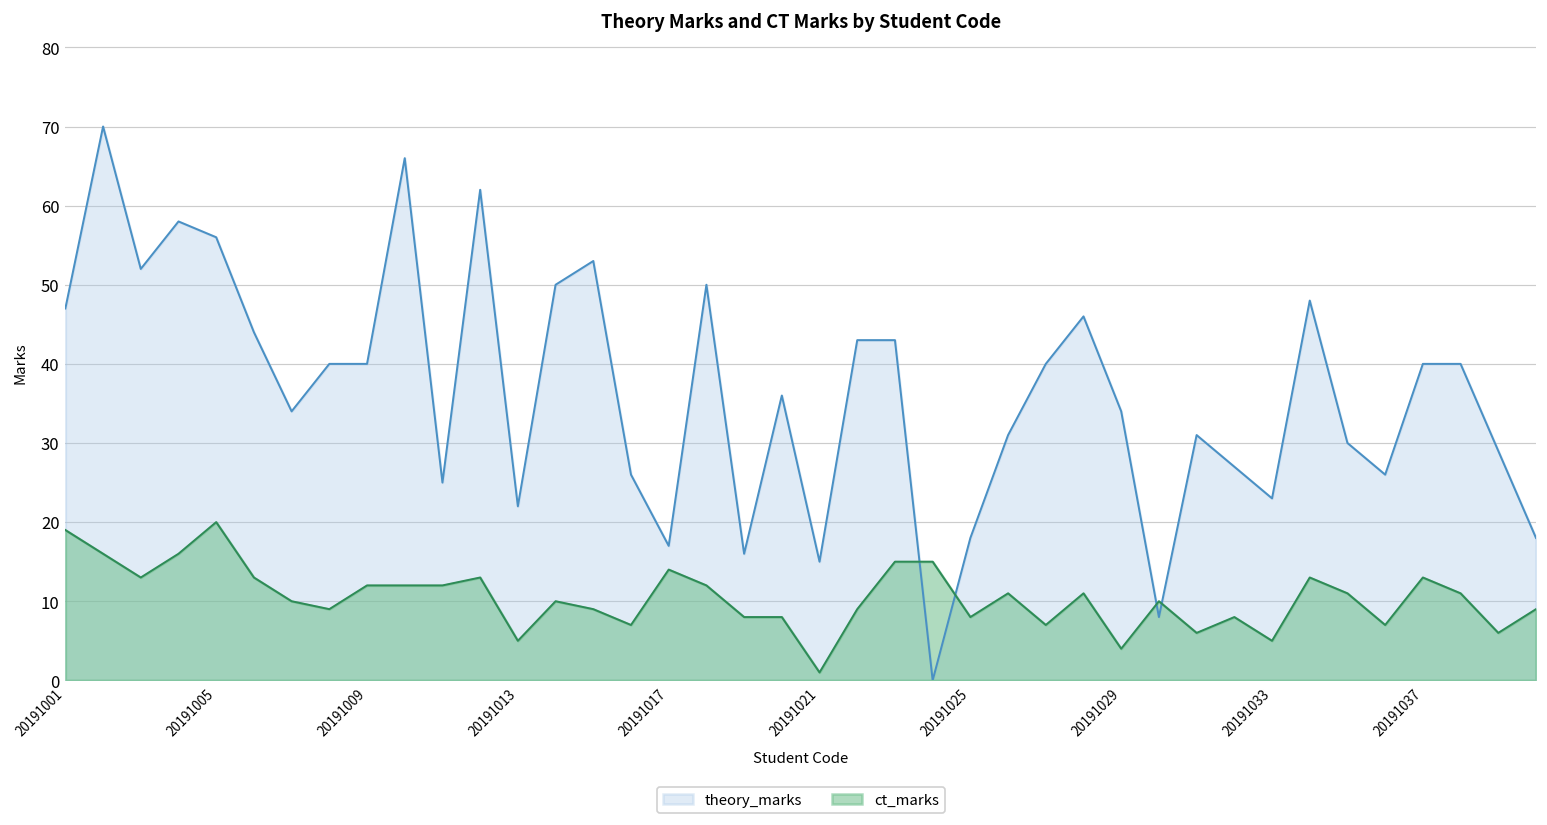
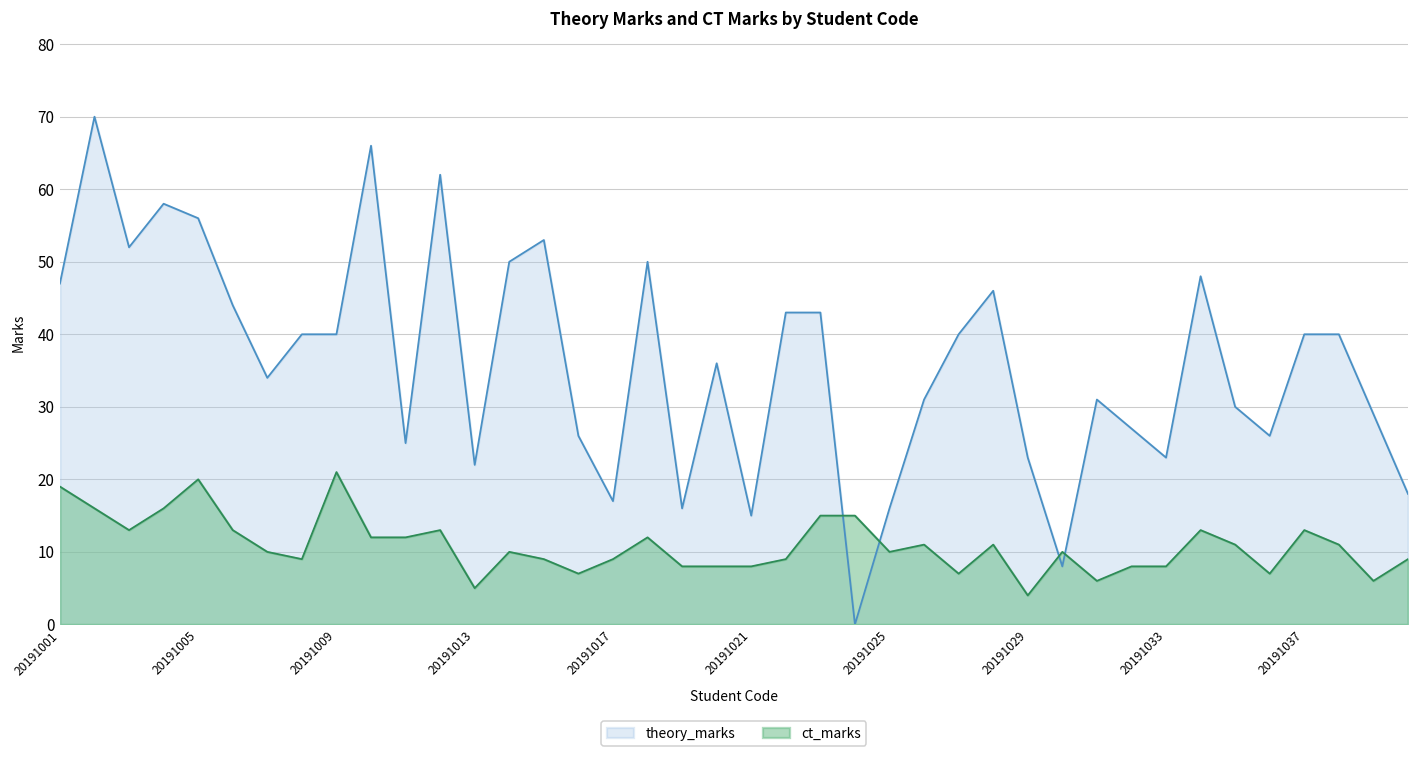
  {
    "theory_marks": {
      "20191001": 47,
      "20191005": 56,
      "20191009": 40,
      "20191013": 22,
      "20191017": 17,
      "20191021": 15,
-     "20191025": 18,
-     "20191029": 34,
+     "20191025": 16,
+     "20191029": 23,
      "20191033": 23,
      "20191037": 40
    },
    "ct_marks": {
      "20191001": 19,
      "20191005": 20,
-     "20191009": 12,
+     "20191009": 21,
      "20191013": 5,
-     "20191017": 14,
-     "20191021": 1,
-     "20191025": 8,
+     "20191017": 9,
+     "20191021": 8,
+     "20191025": 10,
      "20191029": 4,
-     "20191033": 5,
+     "20191033": 8,
      "20191037": 13
    }
  }
